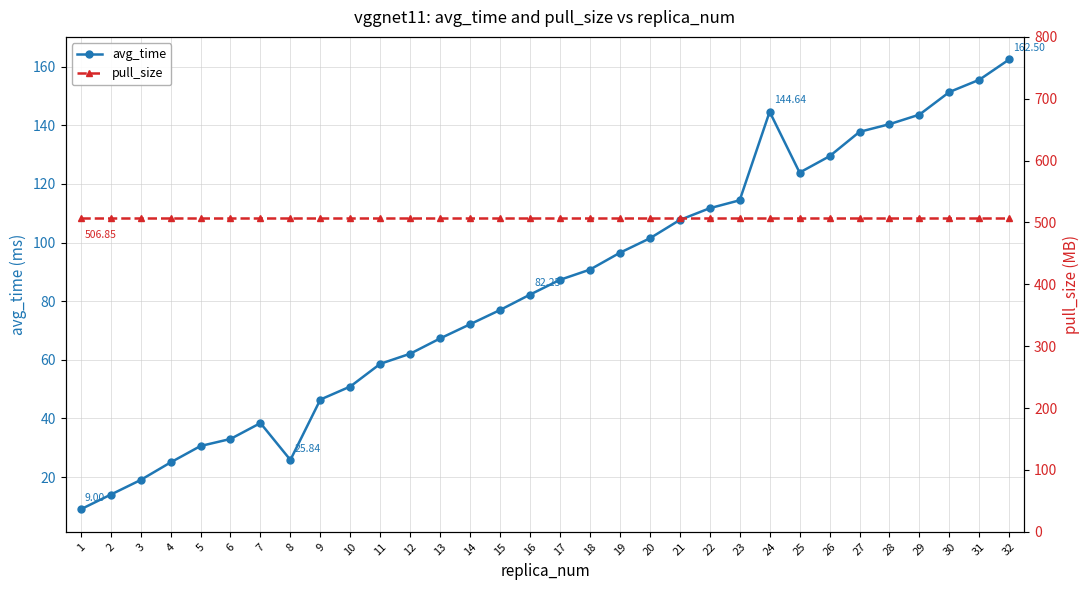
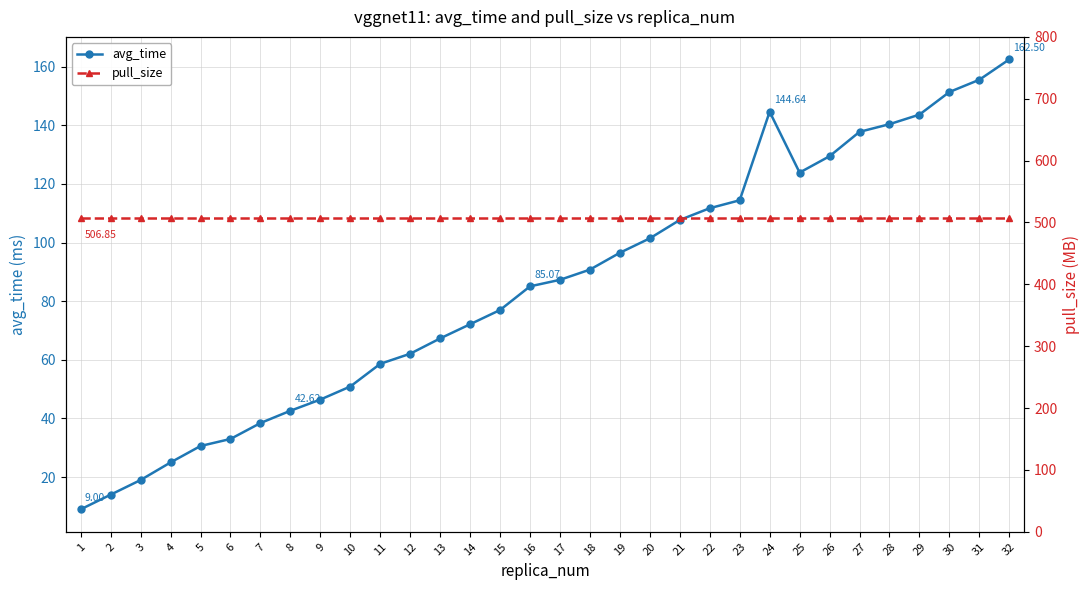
  {
    "avg_time": {
      "1": 9.00,
-     "8": 25.84,
-     "16": 82.25,
+     "8": 42.62,
+     "16": 85.07,
      "24": 144.64,
      "32": 162.50
    },
    "pull_size": {
      "2": 506.85
    }
  }
